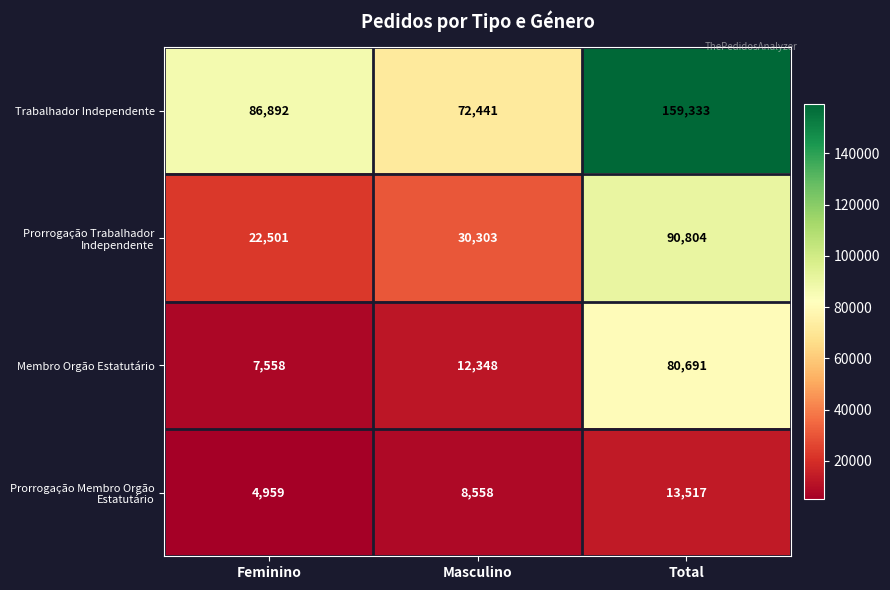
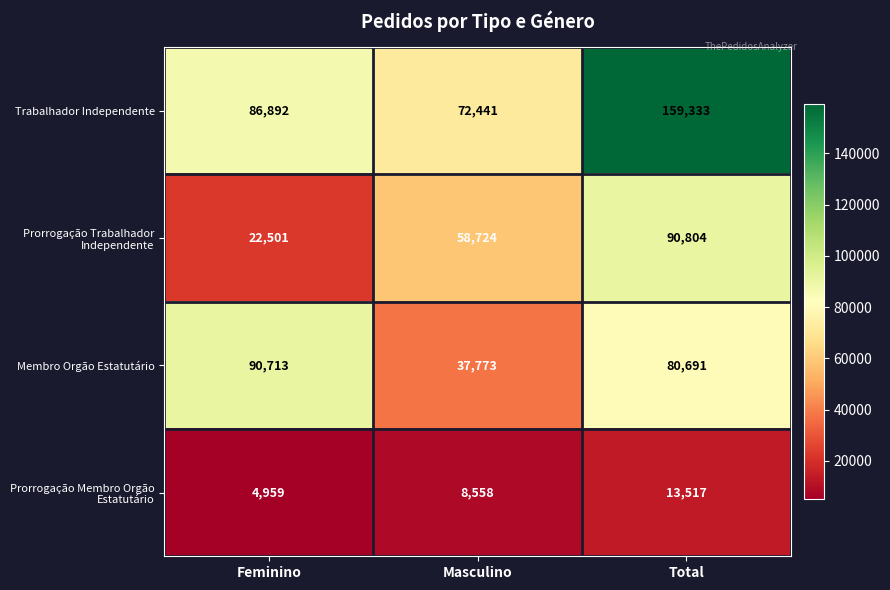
  {
    "Trabalhador Independente": {
      "Feminino": "86,892",
      "Masculino": "72,441",
      "Total": "159,333"
    },
    "Prorrogação Trabalhador Independente": {
      "Feminino": "22,501",
-     "Masculino": "30,303",
+     "Masculino": "58,724",
      "Total": "90,804"
    },
    "Membro Orgão Estatutário": {
-     "Feminino": "7,558",
-     "Masculino": "12,348",
+     "Feminino": "90,713",
+     "Masculino": "37,773",
      "Total": "80,691"
    },
    "Prorrogação Membro Orgão Estatutário": {
      "Feminino": "4,959",
      "Masculino": "8,558",
      "Total": "13,517"
    }
  }
